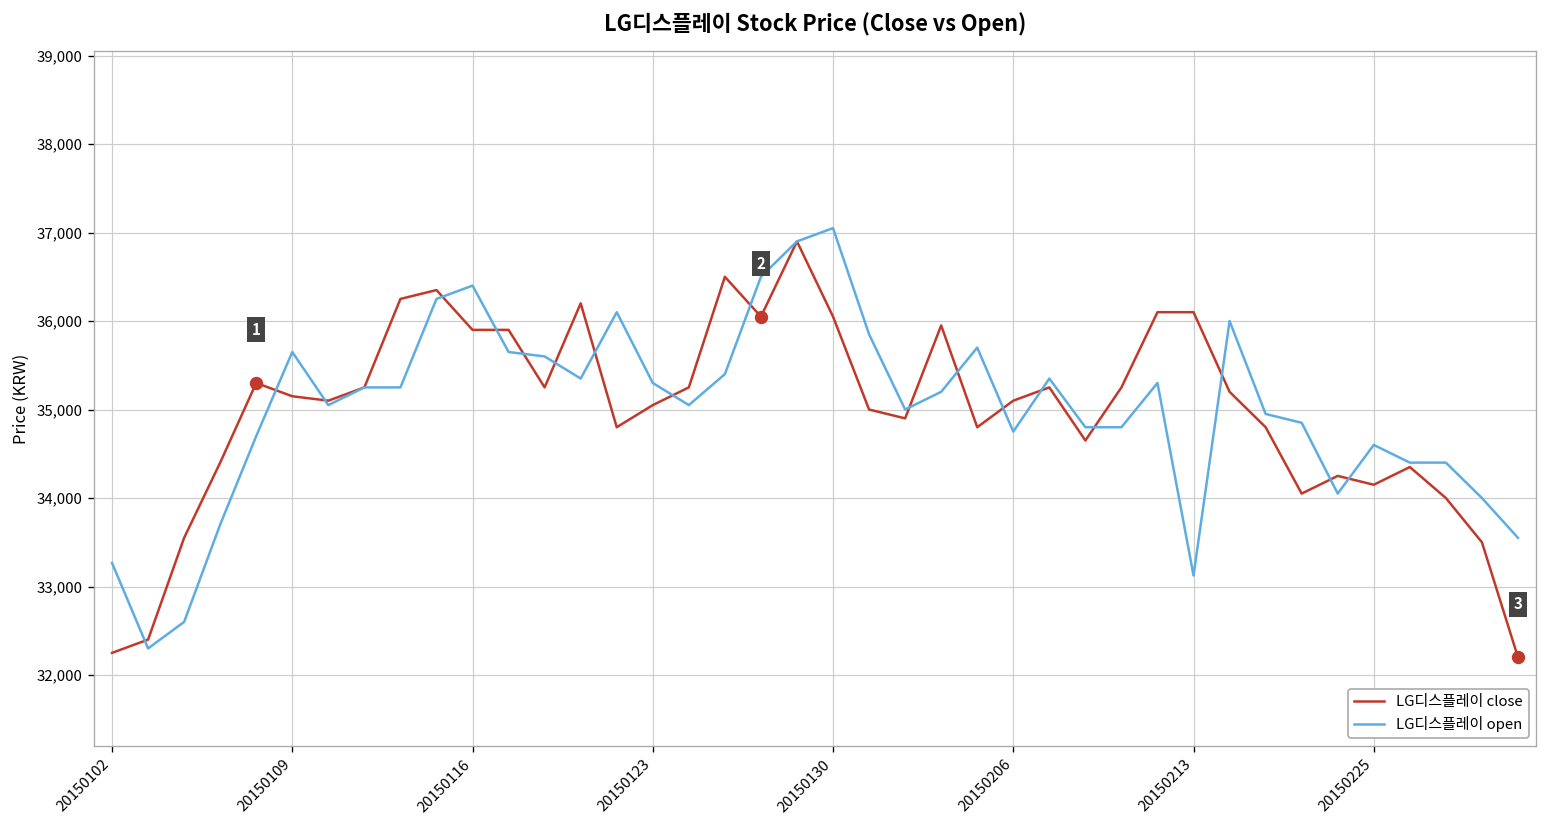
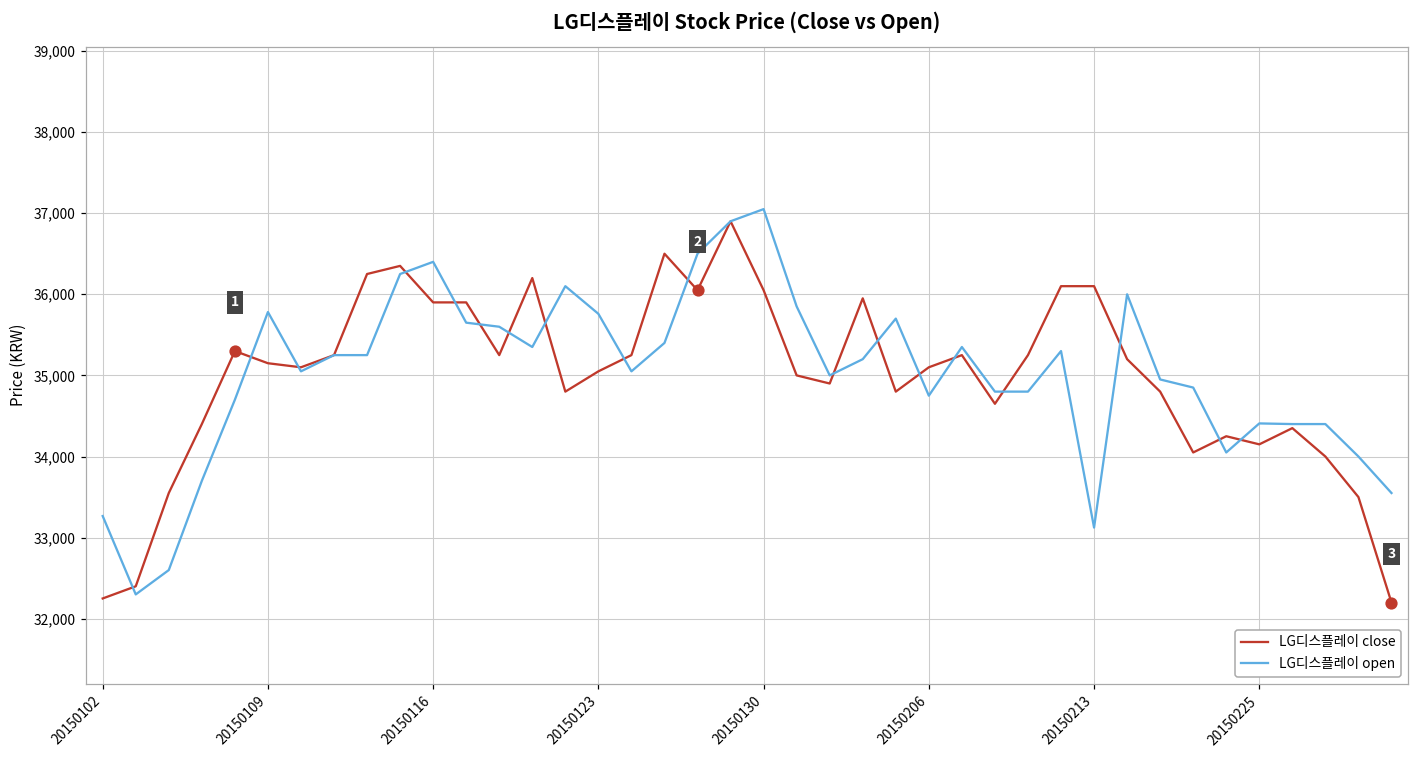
  {
    "LG디스플레이 open": {
      "20150102": "33,300",
-     "20150109": "35,700",
+     "20150109": "35,800",
      "20150116": "36,400",
-     "20150123": "35,300",
+     "20150123": "35,800",
      "20150130": "37,100",
      "20150206": "34,800",
      "20150213": "33,100",
-     "20150225": "34,600"
+     "20150225": "34,400"
    }
  }
